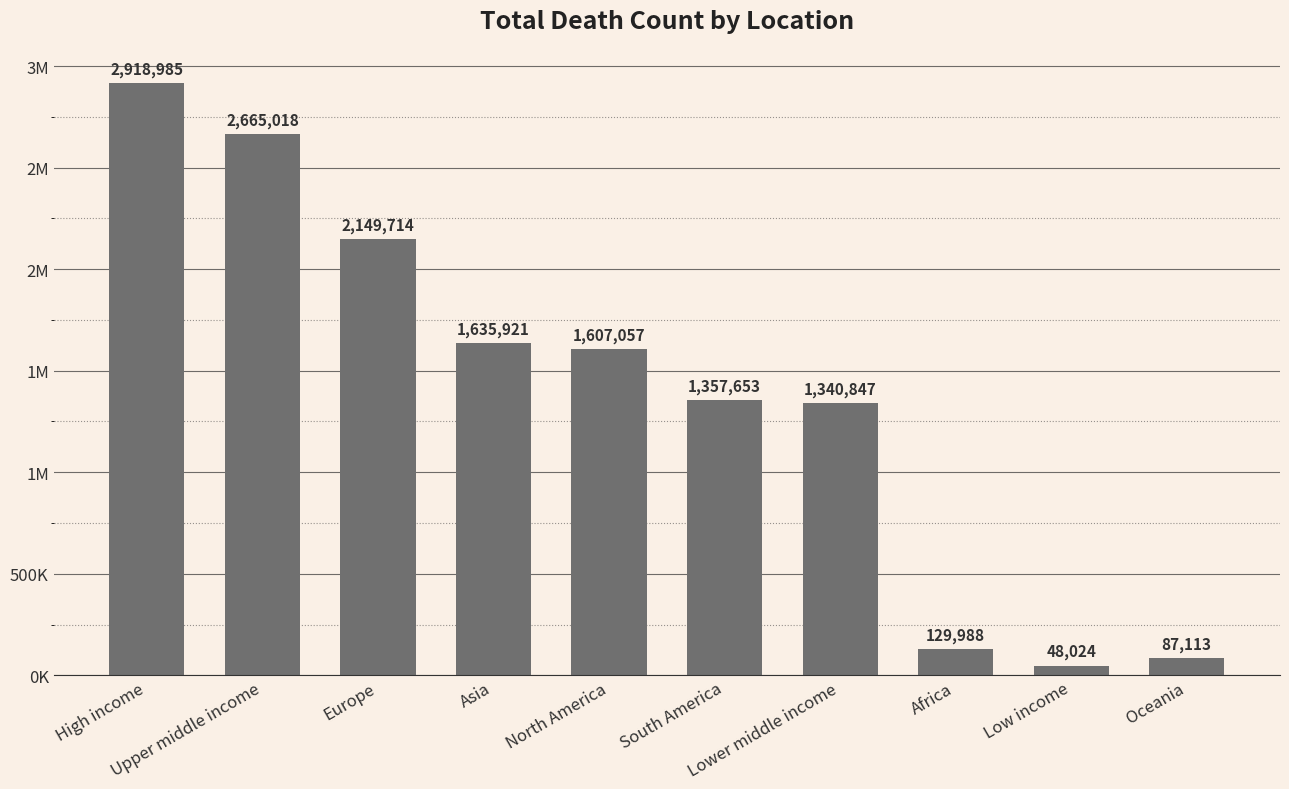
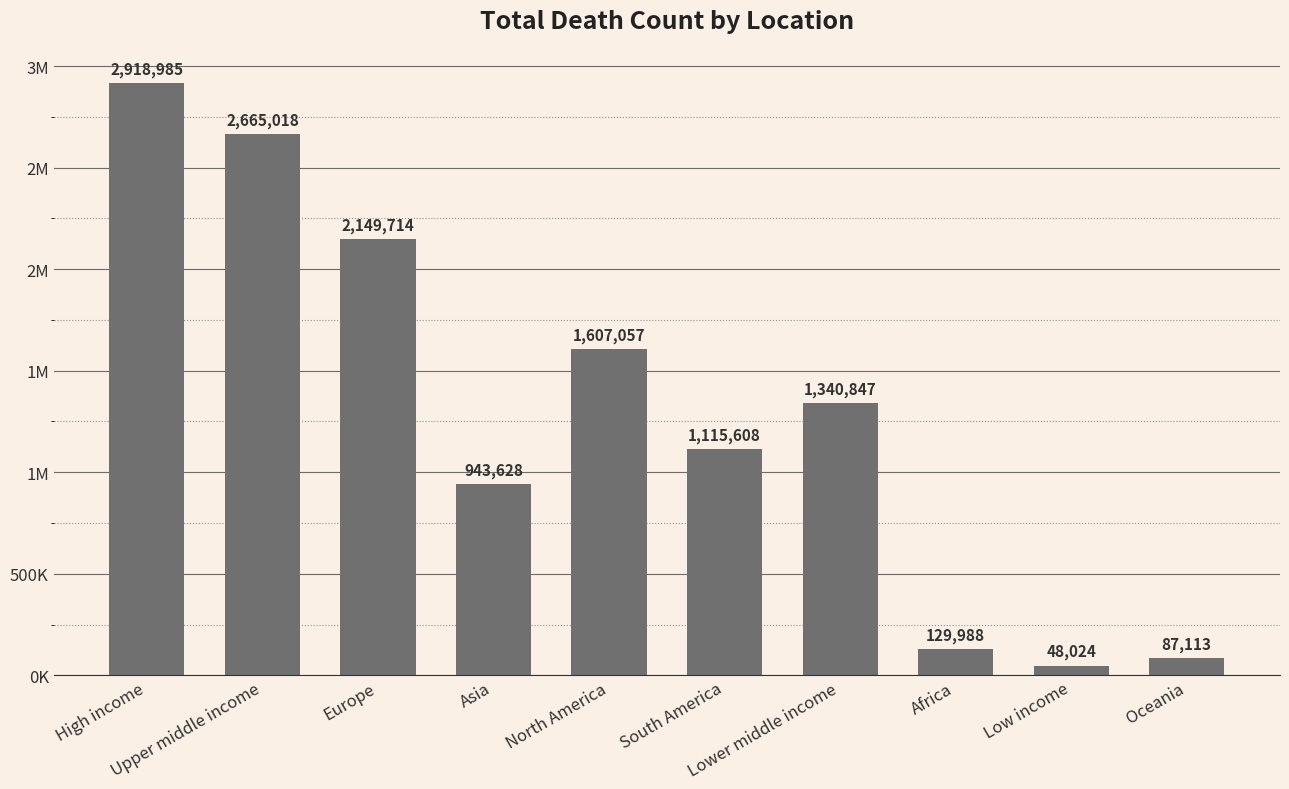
  {
    "High income": "2,918,985",
    "Upper middle income": "2,665,018",
    "Europe": "2,149,714",
-   "Asia": "1,635,921",
+   "Asia": "943,628",
    "North America": "1,607,057",
-   "South America": "1,357,653",
+   "South America": "1,115,608",
    "Lower middle income": "1,340,847",
    "Africa": "129,988",
    "Low income": "48,024",
    "Oceania": "87,113"
  }
